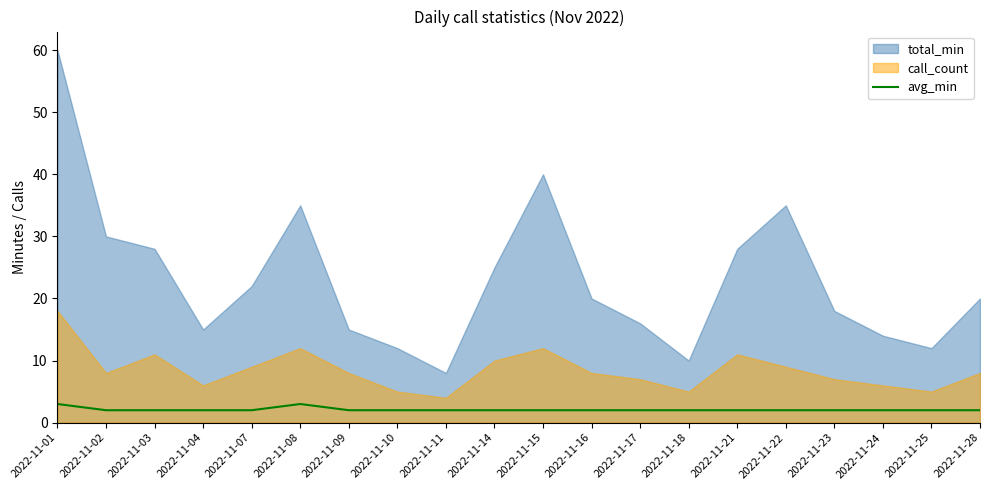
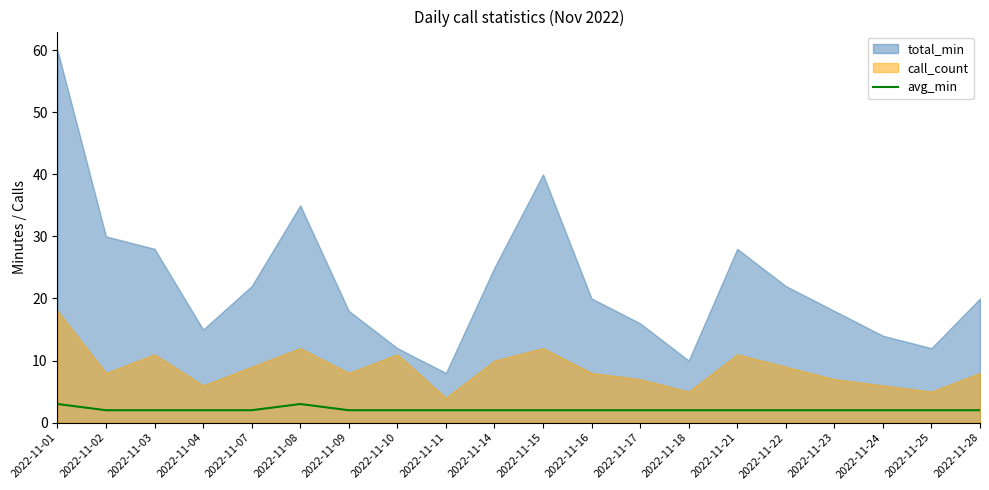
  {
    "avg_min": {
      "2022-11-01": 3,
      "2022-11-02": 2,
      "2022-11-03": 2,
      "2022-11-04": 2,
      "2022-11-07": 2,
      "2022-11-08": 3,
      "2022-11-09": 2,
      "2022-11-10": 2,
      "2022-11-11": 2,
      "2022-11-14": 2,
      "2022-11-15": 2,
      "2022-11-16": 2,
      "2022-11-17": 2,
      "2022-11-18": 2,
      "2022-11-21": 2,
      "2022-11-22": 2,
      "2022-11-23": 2,
      "2022-11-24": 2,
      "2022-11-25": 2,
      "2022-11-28": 2
    },
    "total_min": {
      "2022-11-01": 60,
      "2022-11-02": 30,
      "2022-11-03": 28,
      "2022-11-04": 15,
      "2022-11-07": 22,
      "2022-11-08": 35,
-     "2022-11-09": 15,
+     "2022-11-09": 18,
      "2022-11-10": 12,
      "2022-11-11": 8,
      "2022-11-14": 25,
      "2022-11-15": 40,
      "2022-11-16": 20,
      "2022-11-17": 16,
      "2022-11-18": 10,
      "2022-11-21": 28,
-     "2022-11-22": 35,
+     "2022-11-22": 22,
      "2022-11-23": 18,
      "2022-11-24": 14,
      "2022-11-25": 12,
      "2022-11-28": 20
    },
    "call_count": {
      "2022-11-01": 18,
      "2022-11-02": 8,
      "2022-11-03": 11,
      "2022-11-04": 6,
      "2022-11-07": 9,
      "2022-11-08": 12,
      "2022-11-09": 8,
-     "2022-11-10": 5,
+     "2022-11-10": 11,
      "2022-11-11": 4,
      "2022-11-14": 10,
      "2022-11-15": 12,
      "2022-11-16": 8,
      "2022-11-17": 7,
      "2022-11-18": 5,
      "2022-11-21": 11,
      "2022-11-22": 9,
      "2022-11-23": 7,
      "2022-11-24": 6,
      "2022-11-25": 5,
      "2022-11-28": 8
    }
  }
